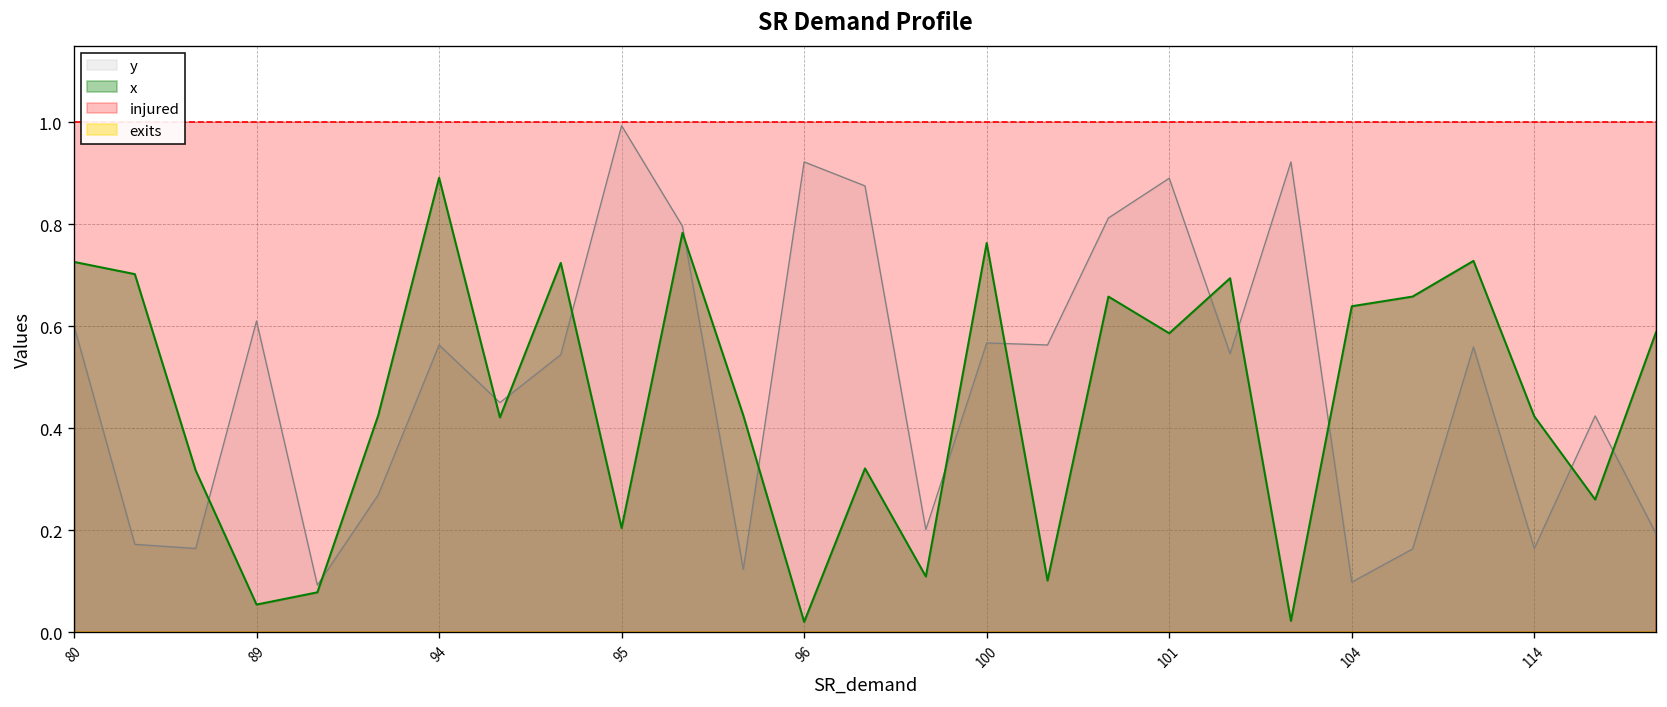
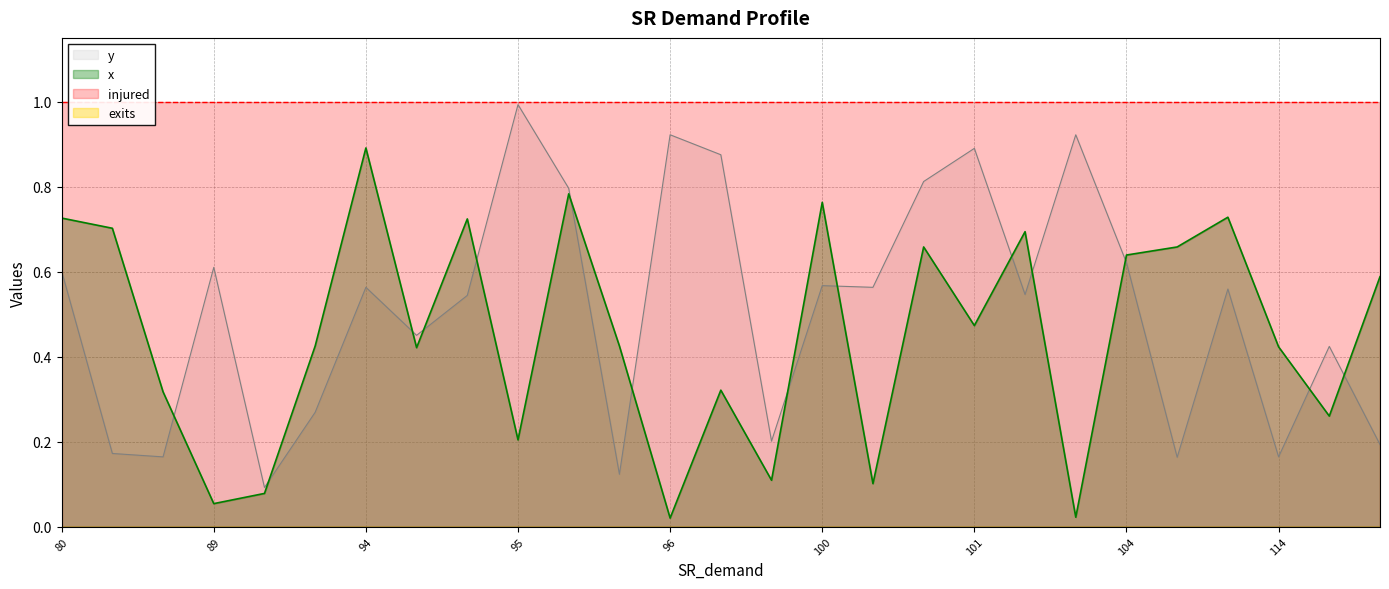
  {
    "y": {
      "80": 0.60,
      "89": 0.61,
      "94": 0.56,
      "95": 0.99,
      "96": 0.92,
      "100": 0.57,
      "101": 0.89,
-     "104": 0.10,
+     "104": 0.62,
      "114": 0.16
    },
    "x": {
      "80": 0.73,
      "89": 0.05,
      "94": 0.89,
      "95": 0.20,
      "96": 0.02,
      "100": 0.76,
-     "101": 0.59,
+     "101": 0.47,
      "104": 0.64,
      "114": 0.42
    },
    "injured": {
      "80": 1.00,
      "89": 1.00,
      "94": 1.00,
      "95": 1.00,
      "96": 1.00,
      "100": 1.00,
      "101": 1.00,
      "104": 1.00,
      "114": 1.00
    },
    "exits": {
      "80": 0.00,
      "89": 0.00,
      "94": 0.00,
      "95": 0.00,
      "96": 0.00,
      "100": 0.00,
      "101": 0.00,
      "104": 0.00,
      "114": 0.00
    }
  }
